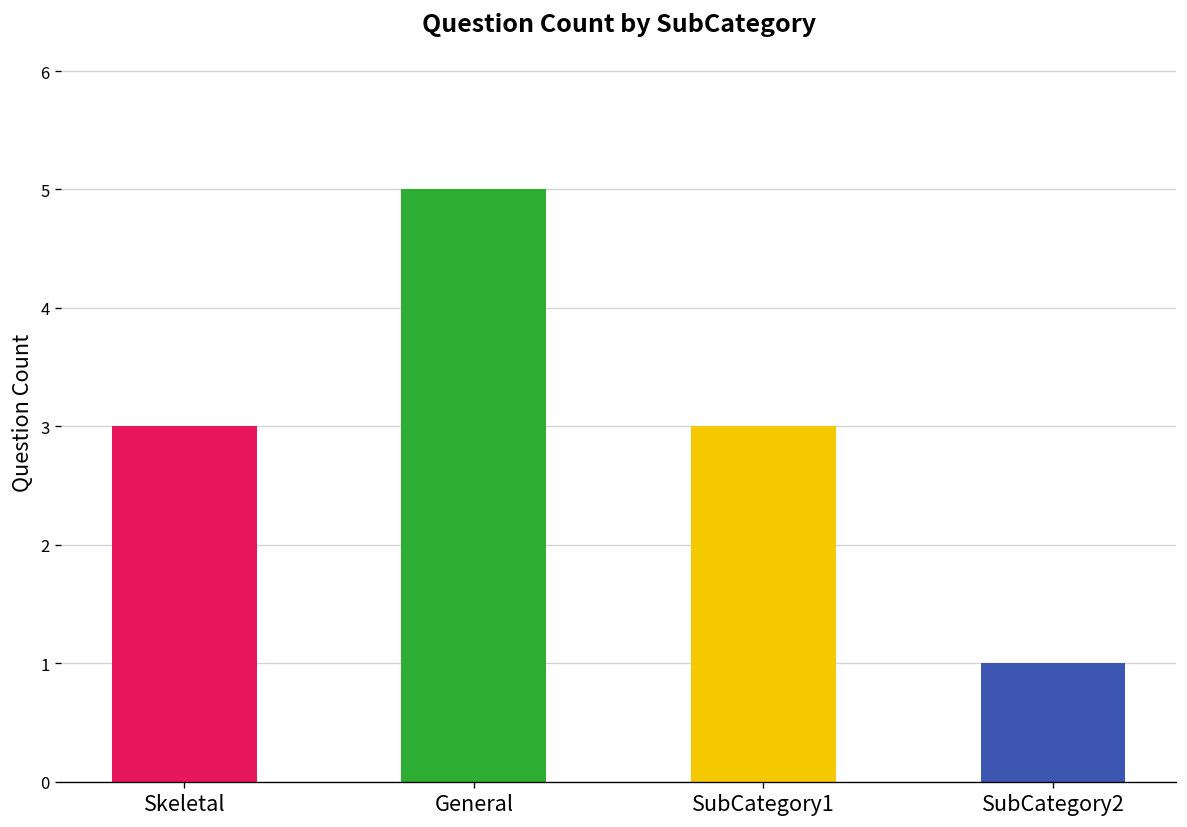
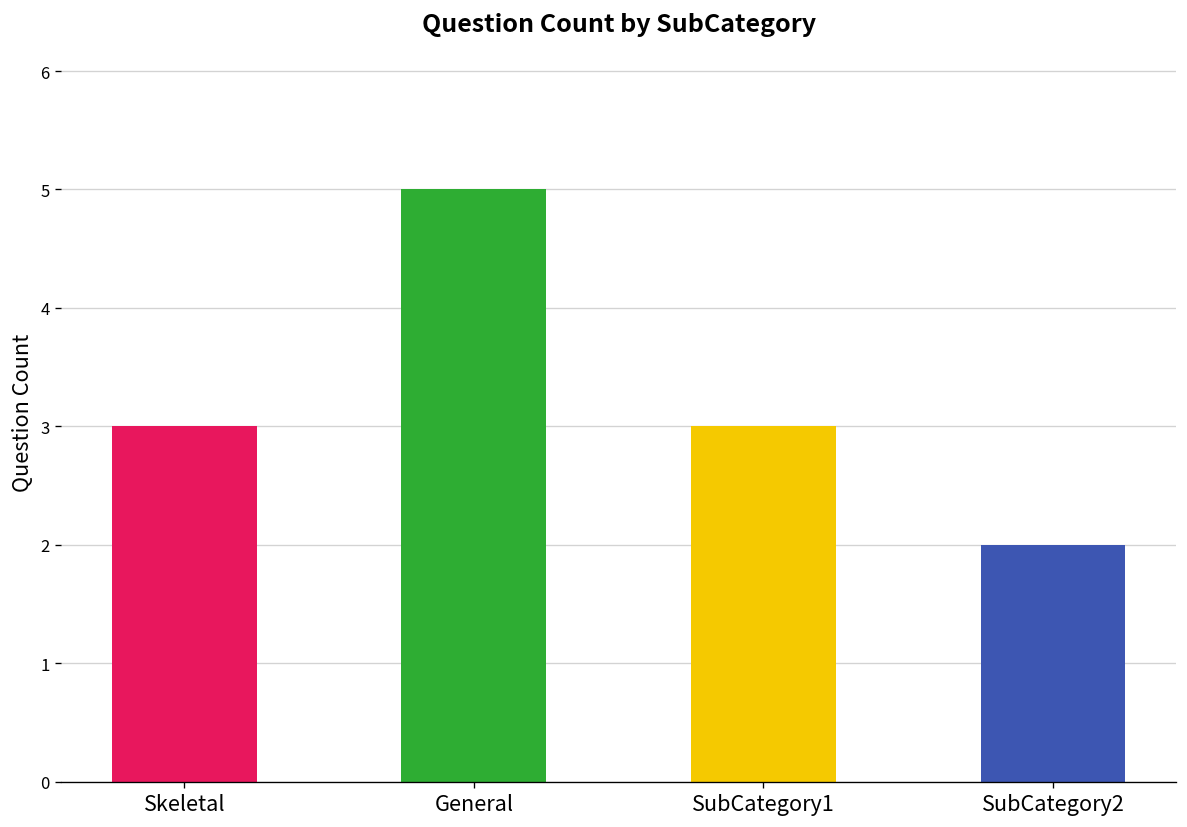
  {
    "Skeletal": 3,
    "General": 5,
    "SubCategory1": 3,
-   "SubCategory2": 1
+   "SubCategory2": 2
  }
